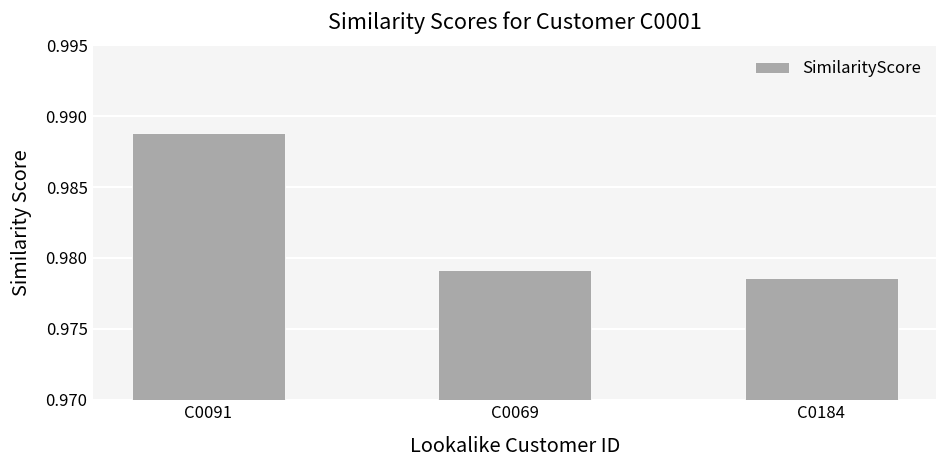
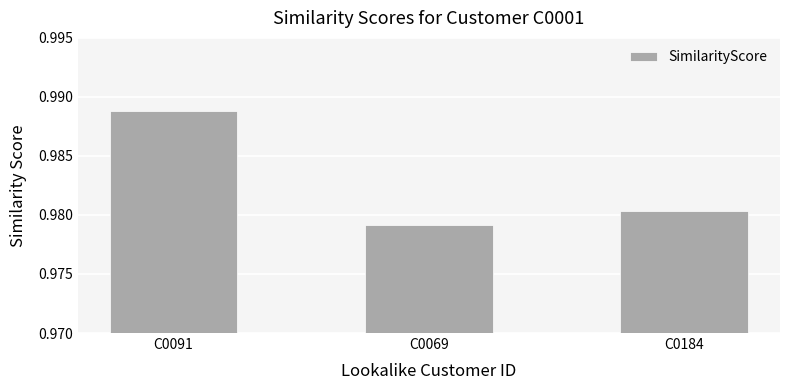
  {
    "C0091": 0.9888,
    "C0069": 0.9791,
-   "C0184": 0.9786
+   "C0184": 0.9803
  }
